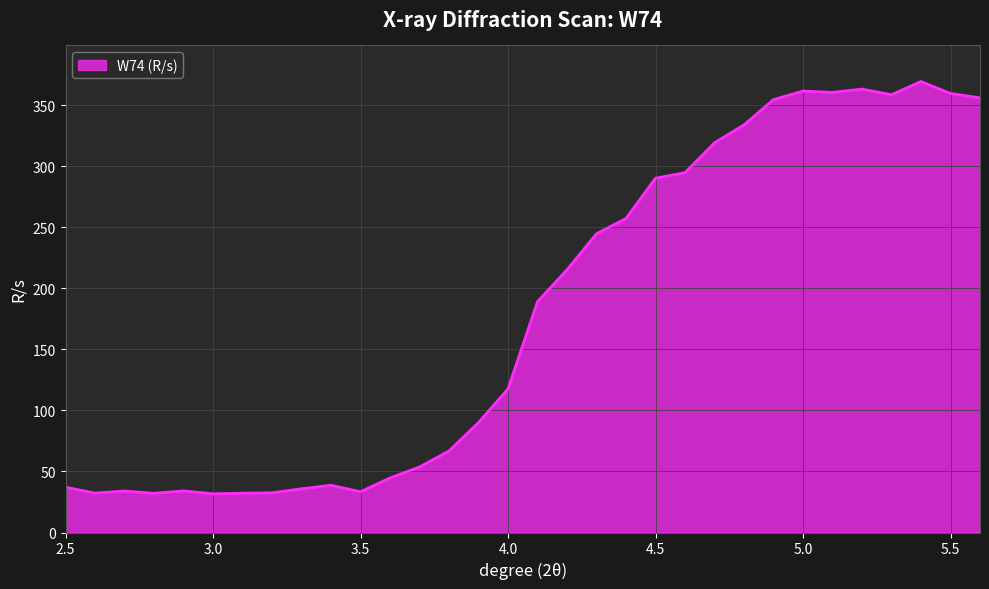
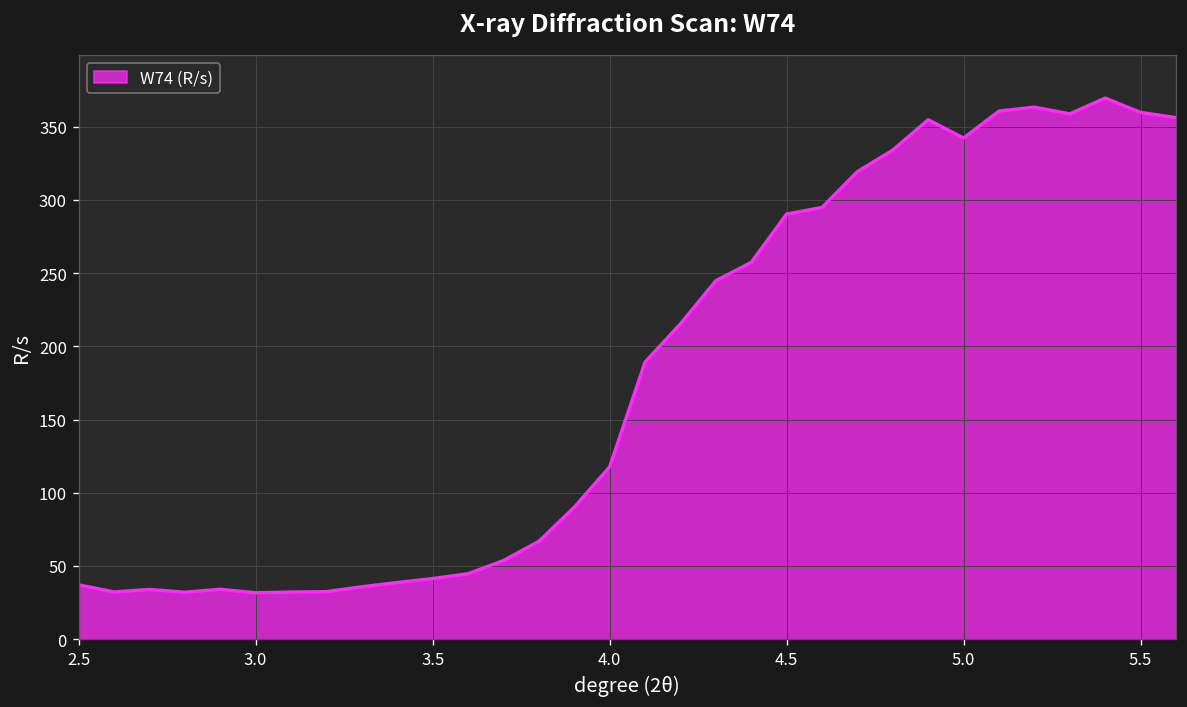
  {
    "2.5": 37,
    "3.0": 32,
-   "3.5": 33,
+   "3.5": 41,
    "4.0": 118,
    "4.5": 290,
-   "5.0": 362,
+   "5.0": 342,
    "5.5": 360
  }
